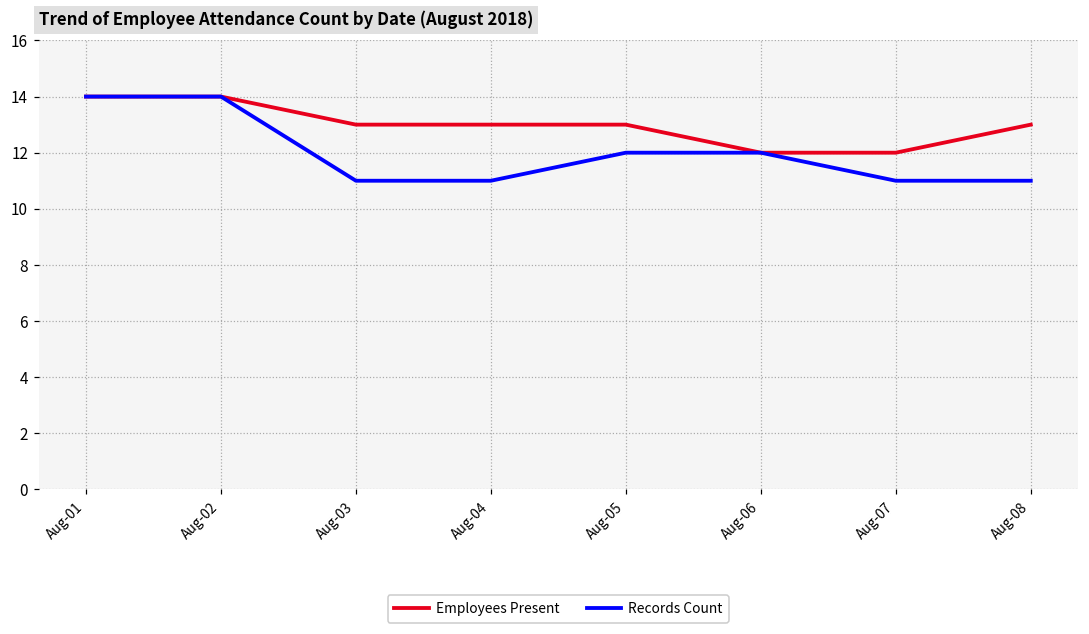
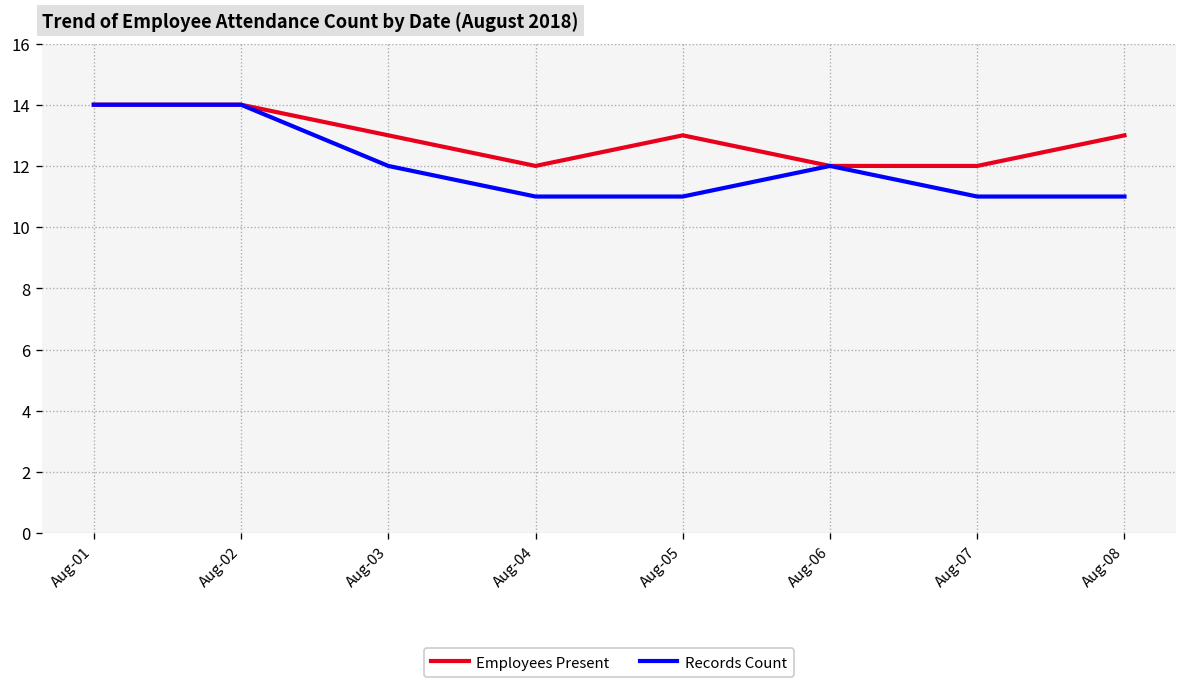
  {
    "Employees Present": {
      "Aug-03": 13,
-     "Aug-04": 13,
+     "Aug-04": 12,
      "Aug-05": 13,
      "Aug-07": 12,
      "Aug-08": 13
    },
    "Records Count": {
-     "Aug-03": 11,
+     "Aug-03": 12,
      "Aug-04": 11,
-     "Aug-05": 12,
+     "Aug-05": 11,
      "Aug-07": 11,
      "Aug-08": 11
    }
  }
